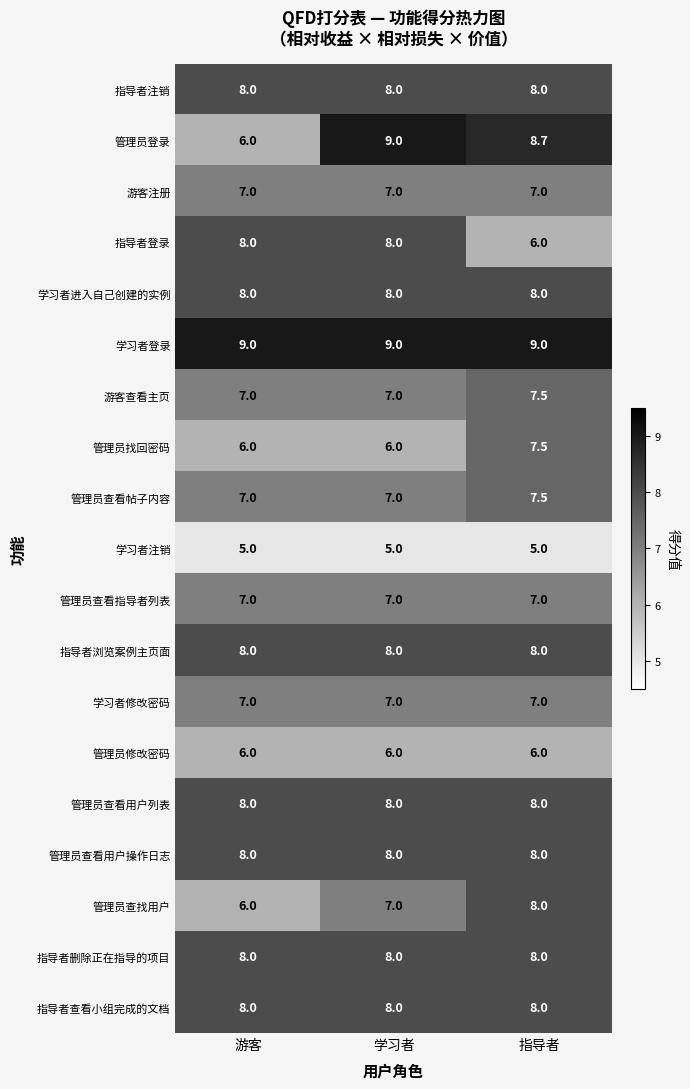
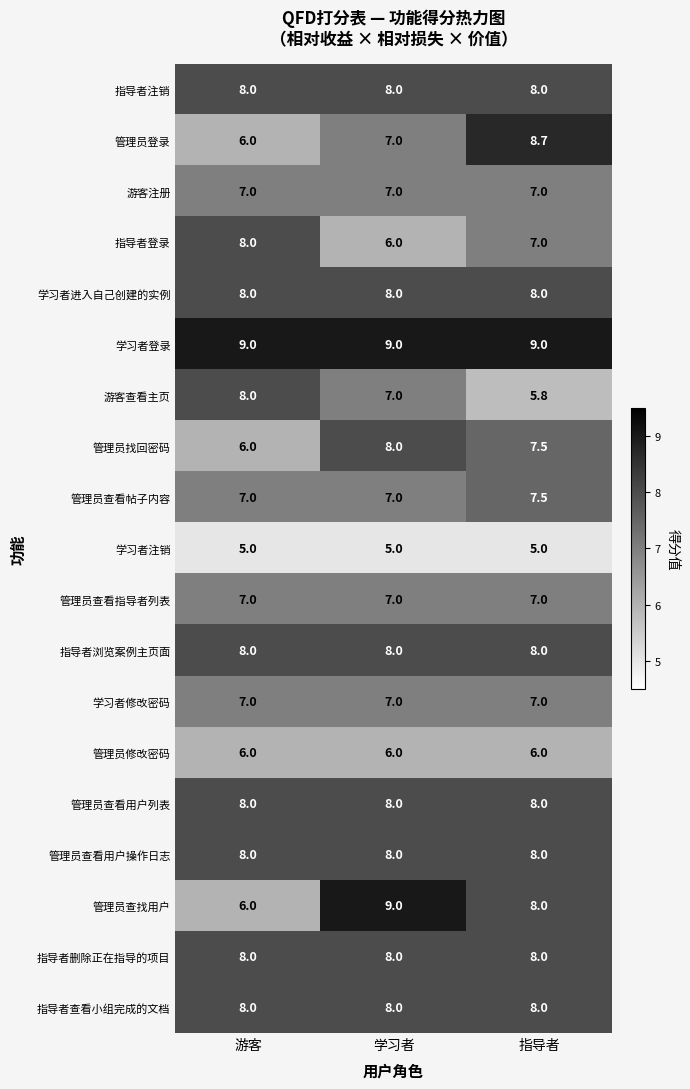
  {
    "指导者注销": {
      "游客": 8.0,
      "学习者": 8.0,
      "指导者": 8.0
    },
    "管理员登录": {
      "游客": 6.0,
-     "学习者": 9.0,
+     "学习者": 7.0,
      "指导者": 8.7
    },
    "游客注册": {
      "游客": 7.0,
      "学习者": 7.0,
      "指导者": 7.0
    },
    "指导者登录": {
      "游客": 8.0,
-     "学习者": 8.0,
-     "指导者": 6.0
+     "学习者": 6.0,
+     "指导者": 7.0
    },
    "学习者进入自己创建的实例": {
      "游客": 8.0,
      "学习者": 8.0,
      "指导者": 8.0
    },
    "学习者登录": {
      "游客": 9.0,
      "学习者": 9.0,
      "指导者": 9.0
    },
    "游客查看主页": {
-     "游客": 7.0,
+     "游客": 8.0,
      "学习者": 7.0,
-     "指导者": 7.5
+     "指导者": 5.8
    },
    "管理员找回密码": {
      "游客": 6.0,
-     "学习者": 6.0,
+     "学习者": 8.0,
      "指导者": 7.5
    },
    "管理员查看帖子内容": {
      "游客": 7.0,
      "学习者": 7.0,
      "指导者": 7.5
    },
    "学习者注销": {
      "游客": 5.0,
      "学习者": 5.0,
      "指导者": 5.0
    },
    "管理员查看指导者列表": {
      "游客": 7.0,
      "学习者": 7.0,
      "指导者": 7.0
    },
    "指导者浏览案例主页面": {
      "游客": 8.0,
      "学习者": 8.0,
      "指导者": 8.0
    },
    "学习者修改密码": {
      "游客": 7.0,
      "学习者": 7.0,
      "指导者": 7.0
    },
    "管理员修改密码": {
      "游客": 6.0,
      "学习者": 6.0,
      "指导者": 6.0
    },
    "管理员查看用户列表": {
      "游客": 8.0,
      "学习者": 8.0,
      "指导者": 8.0
    },
    "管理员查看用户操作日志": {
      "游客": 8.0,
      "学习者": 8.0,
      "指导者": 8.0
    },
    "管理员查找用户": {
      "游客": 6.0,
-     "学习者": 7.0,
+     "学习者": 9.0,
      "指导者": 8.0
    },
    "指导者删除正在指导的项目": {
      "游客": 8.0,
      "学习者": 8.0,
      "指导者": 8.0
    },
    "指导者查看小组完成的文档": {
      "游客": 8.0,
      "学习者": 8.0,
      "指导者": 8.0
    }
  }
